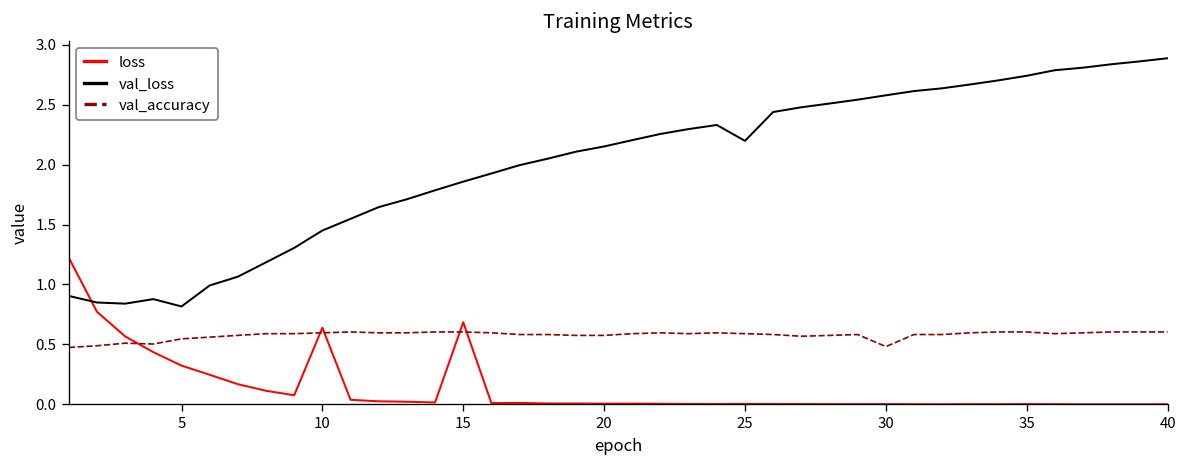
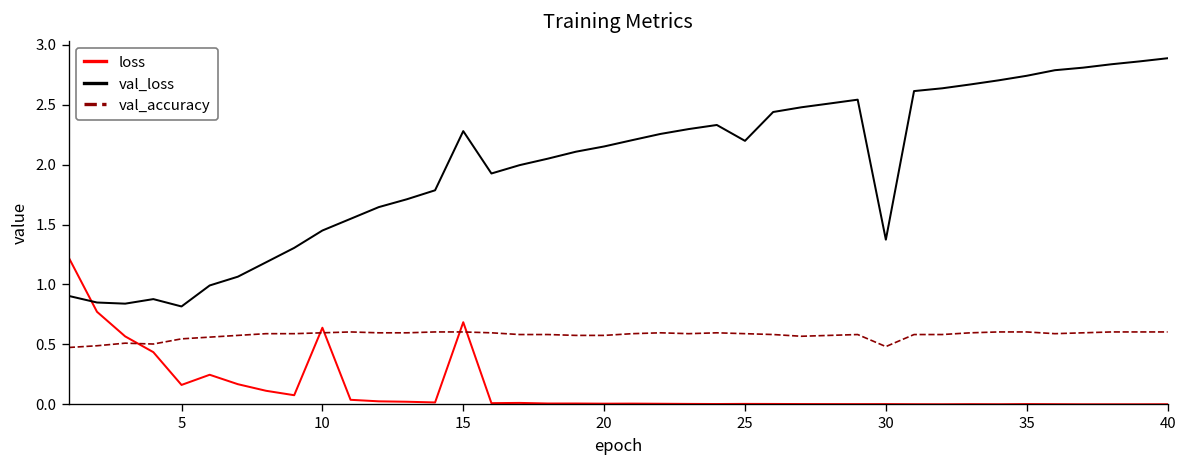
  {
    "loss": {
-     "5": 0.3,
+     "5": 0.2,
      "10": 0.6,
      "15": 0.7,
      "20": 0.0,
      "25": 0.0,
      "30": 0.0,
      "35": 0.0,
      "40": 0.0
    },
    "val_loss": {
      "5": 0.8,
      "10": 1.4,
-     "15": 1.9,
+     "15": 2.3,
      "20": 2.2,
      "25": 2.2,
-     "30": 2.6,
+     "30": 1.4,
      "35": 2.7,
      "40": 2.9
    },
    "val_accuracy": {
      "5": 0.5,
      "10": 0.6,
      "15": 0.6,
      "20": 0.6,
      "25": 0.6,
      "30": 0.5,
      "35": 0.6,
      "40": 0.6
    }
  }
